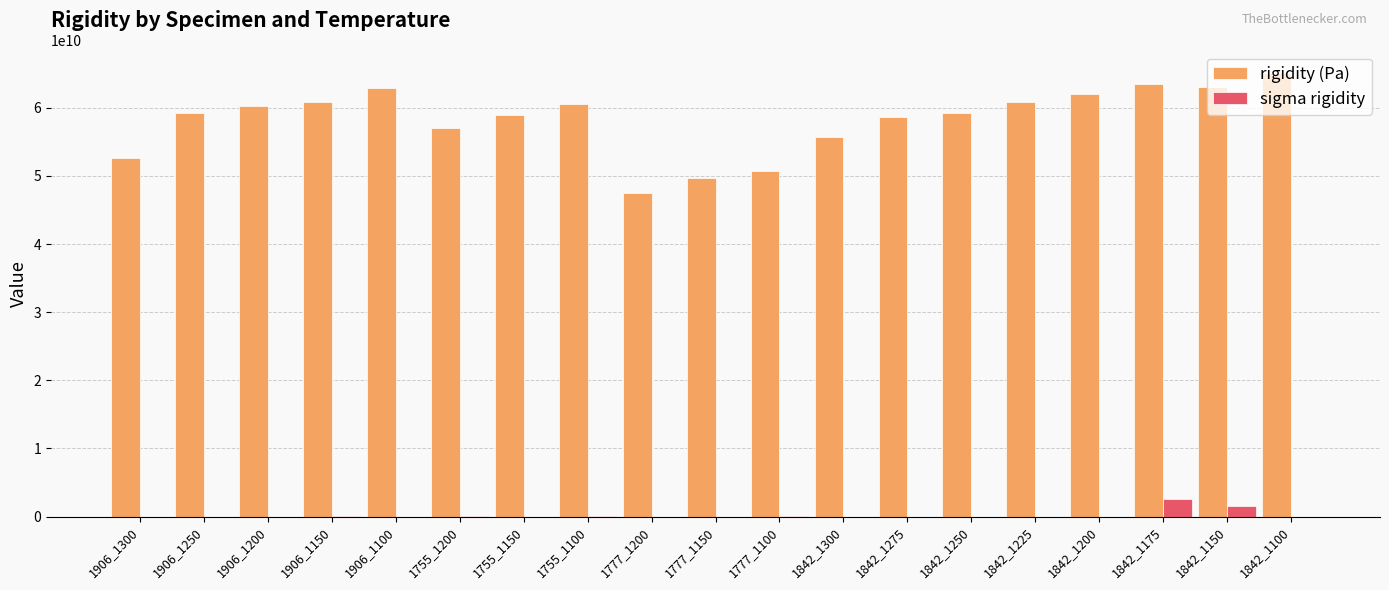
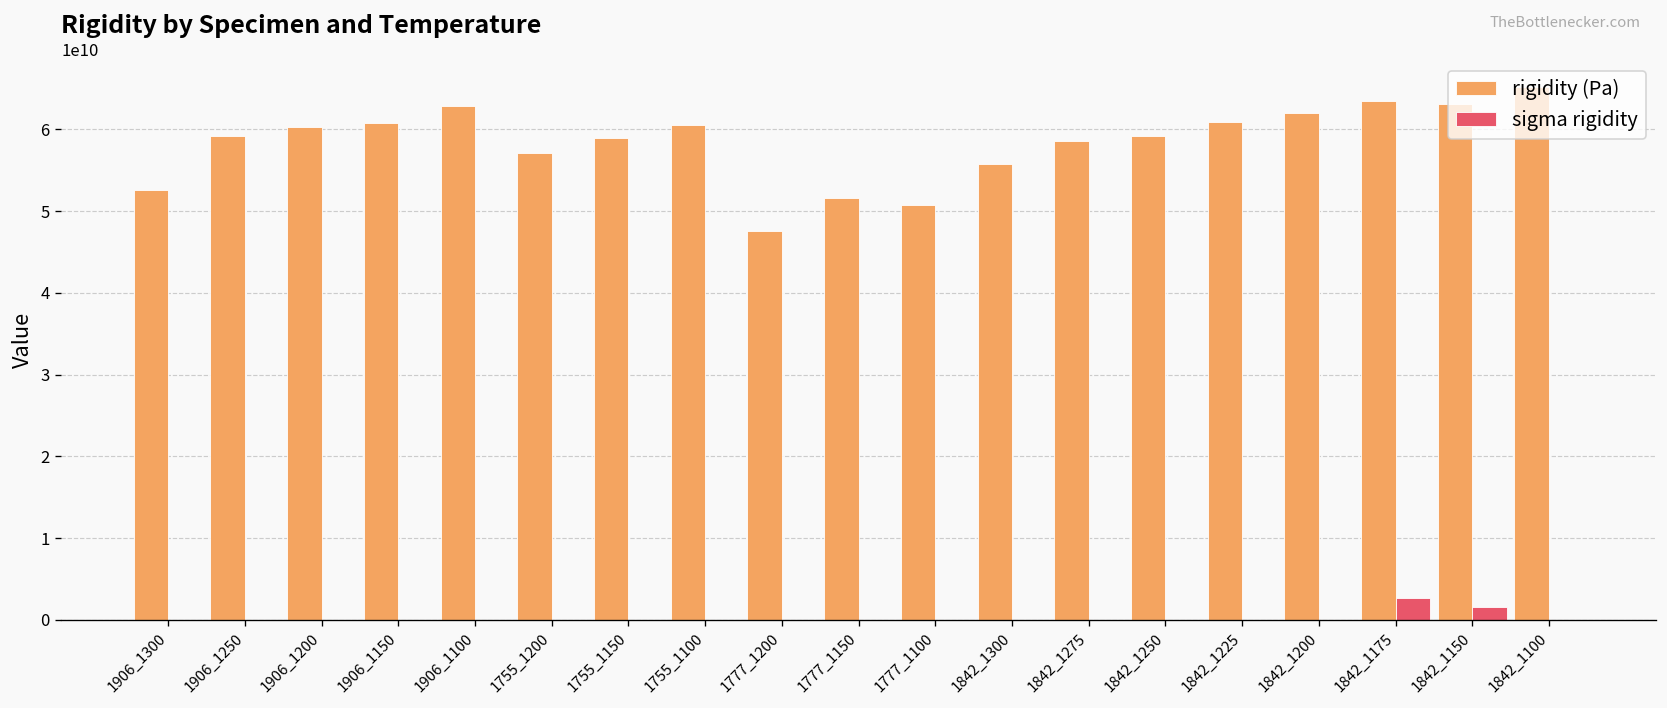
  {
    "rigidity (Pa)": {
      "1906_1300": 53000000000,
      "1906_1250": 59000000000,
      "1906_1200": 60000000000,
      "1906_1150": 61000000000,
      "1906_1100": 63000000000,
      "1755_1200": 57000000000,
      "1755_1150": 59000000000,
      "1755_1100": 61000000000,
      "1777_1200": 48000000000,
-     "1777_1150": 50000000000,
+     "1777_1150": 52000000000,
      "1777_1100": 51000000000,
      "1842_1300": 56000000000,
      "1842_1275": 59000000000,
      "1842_1250": 59000000000,
      "1842_1225": 61000000000,
      "1842_1200": 62000000000,
      "1842_1175": 63000000000
    },
    "sigma rigidity": {
      "1842_1175": 3000000000,
      "1842_1150": 2000000000
    }
  }
